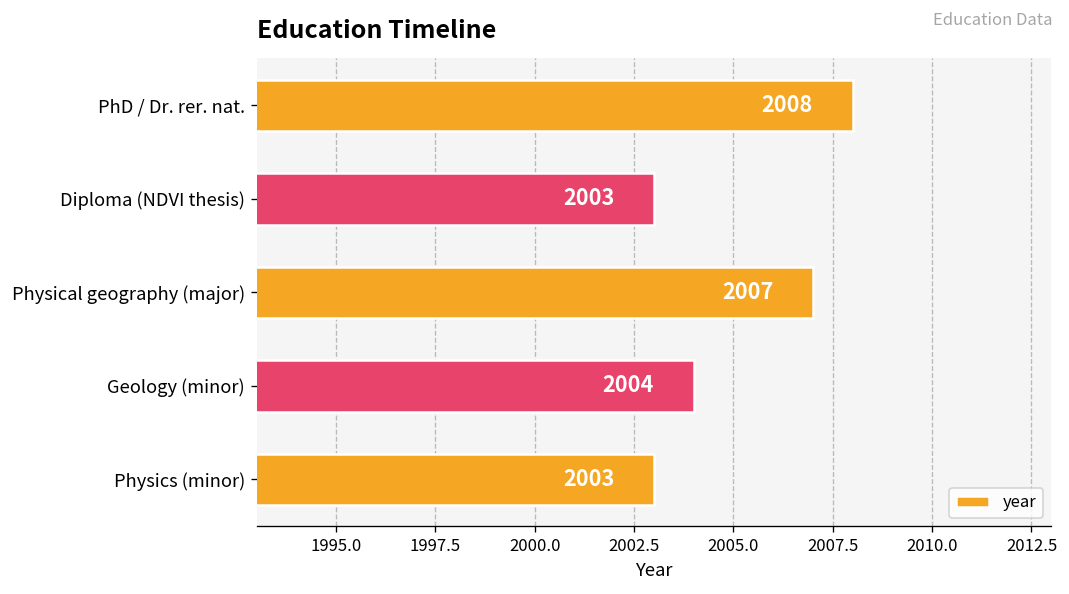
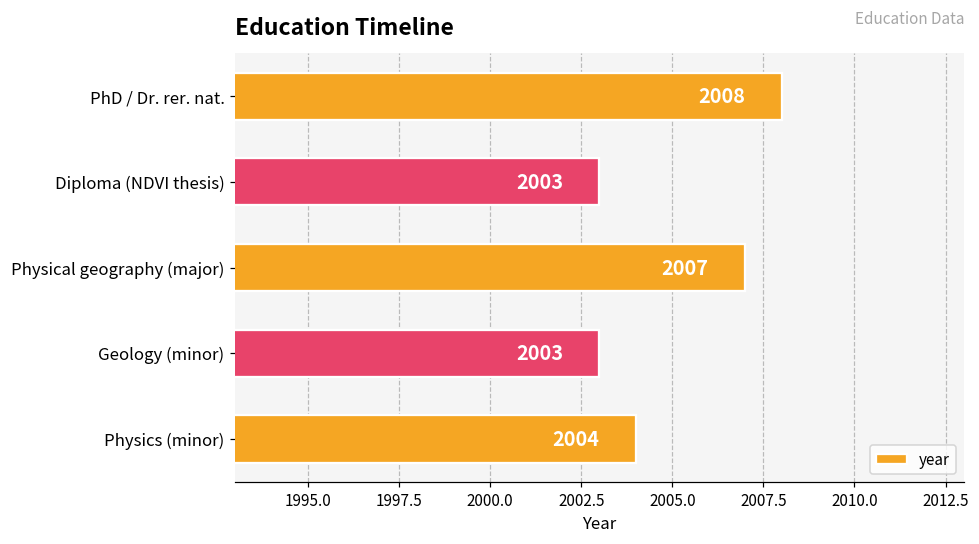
  {
    "PhD / Dr. rer. nat.": 2008,
    "Diploma (NDVI thesis)": 2003,
    "Physical geography (major)": 2007,
-   "Geology (minor)": 2004,
-   "Physics (minor)": 2003
+   "Geology (minor)": 2003,
+   "Physics (minor)": 2004
  }
